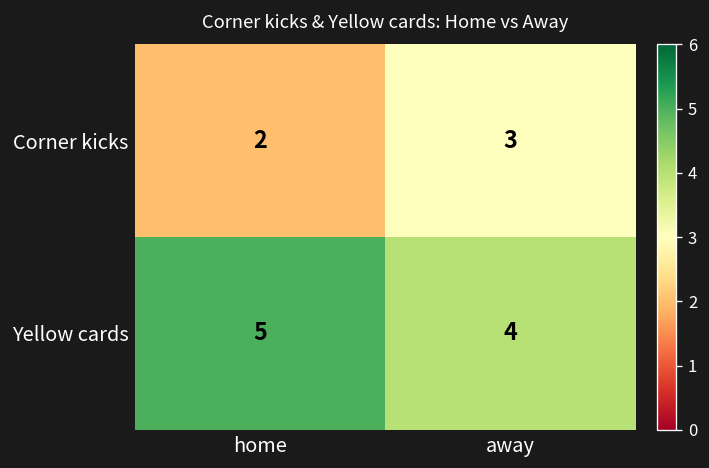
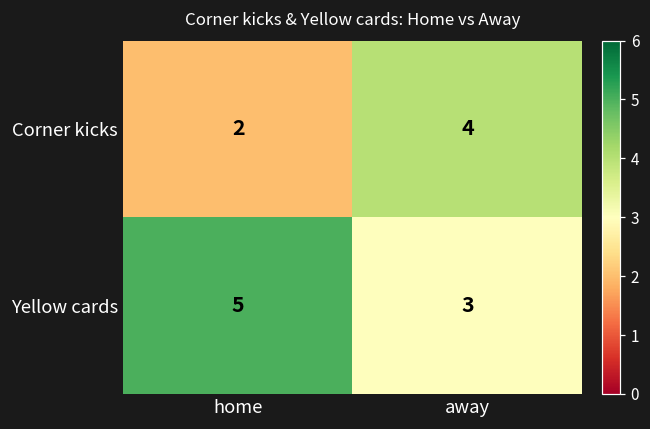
  {
    "Corner kicks": {
      "home": 2,
-     "away": 3
+     "away": 4
    },
    "Yellow cards": {
      "home": 5,
-     "away": 4
+     "away": 3
    }
  }
